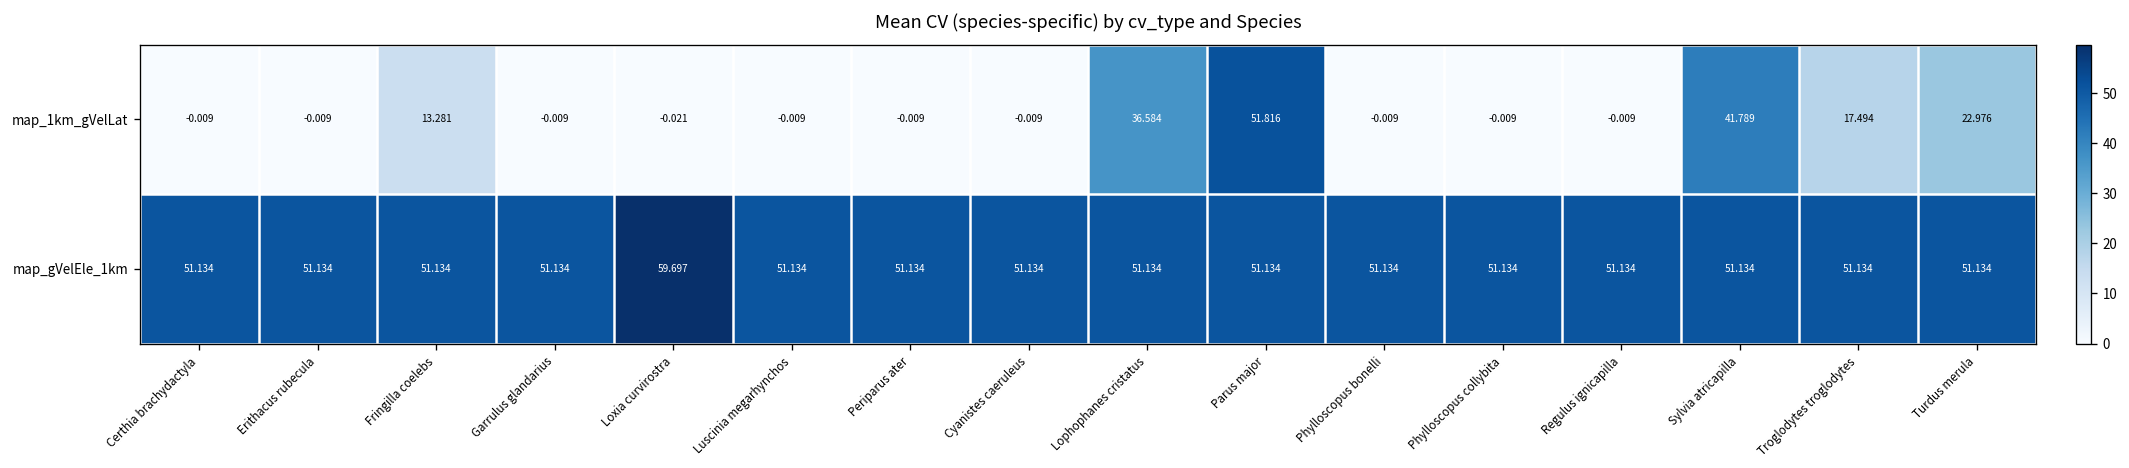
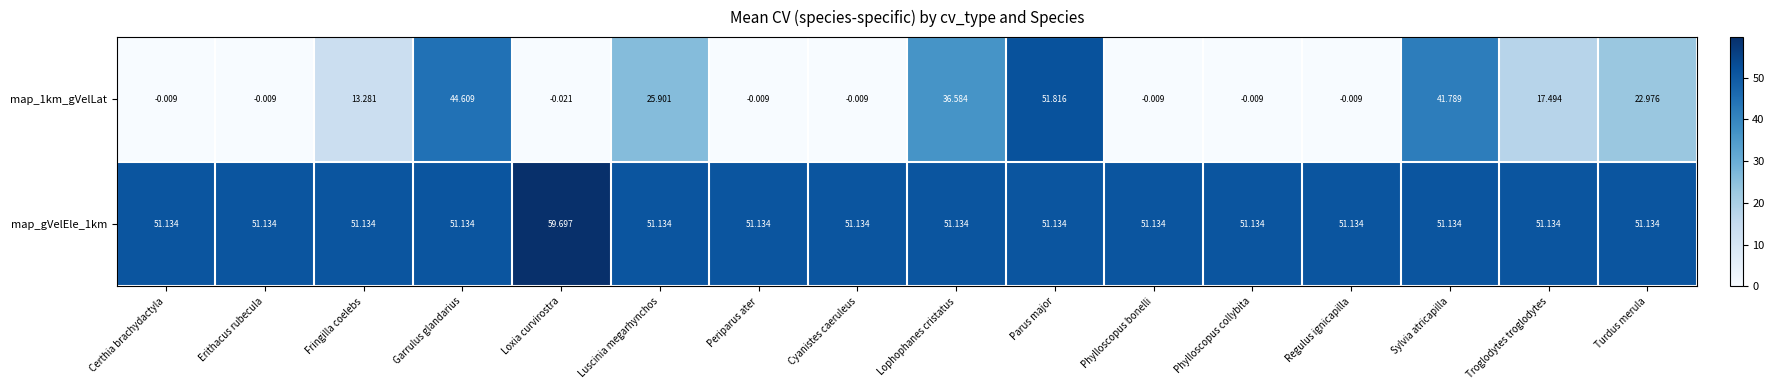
  {
    "map_1km_gVelLat": {
      "Certhia brachydactyla": -0.009,
      "Erithacus rubecula": -0.009,
      "Fringilla coelebs": 13.281,
-     "Garrulus glandarius": -0.009,
+     "Garrulus glandarius": 44.609,
      "Loxia curvirostra": -0.021,
-     "Luscinia megarhynchos": -0.009,
+     "Luscinia megarhynchos": 25.901,
      "Periparus ater": -0.009,
      "Cyanistes caeruleus": -0.009,
      "Lophophanes cristatus": 36.584,
      "Parus major": 51.816,
      "Phylloscopus bonelli": -0.009,
      "Phylloscopus collybita": -0.009,
      "Regulus ignicapilla": -0.009,
      "Sylvia atricapilla": 41.789,
      "Troglodytes troglodytes": 17.494,
      "Turdus merula": 22.976
    },
    "map_gVelEle_1km": {
      "Certhia brachydactyla": 51.134,
      "Erithacus rubecula": 51.134,
      "Fringilla coelebs": 51.134,
      "Garrulus glandarius": 51.134,
      "Loxia curvirostra": 59.697,
      "Luscinia megarhynchos": 51.134,
      "Periparus ater": 51.134,
      "Cyanistes caeruleus": 51.134,
      "Lophophanes cristatus": 51.134,
      "Parus major": 51.134,
      "Phylloscopus bonelli": 51.134,
      "Phylloscopus collybita": 51.134,
      "Regulus ignicapilla": 51.134,
      "Sylvia atricapilla": 51.134,
      "Troglodytes troglodytes": 51.134,
      "Turdus merula": 51.134
    }
  }
